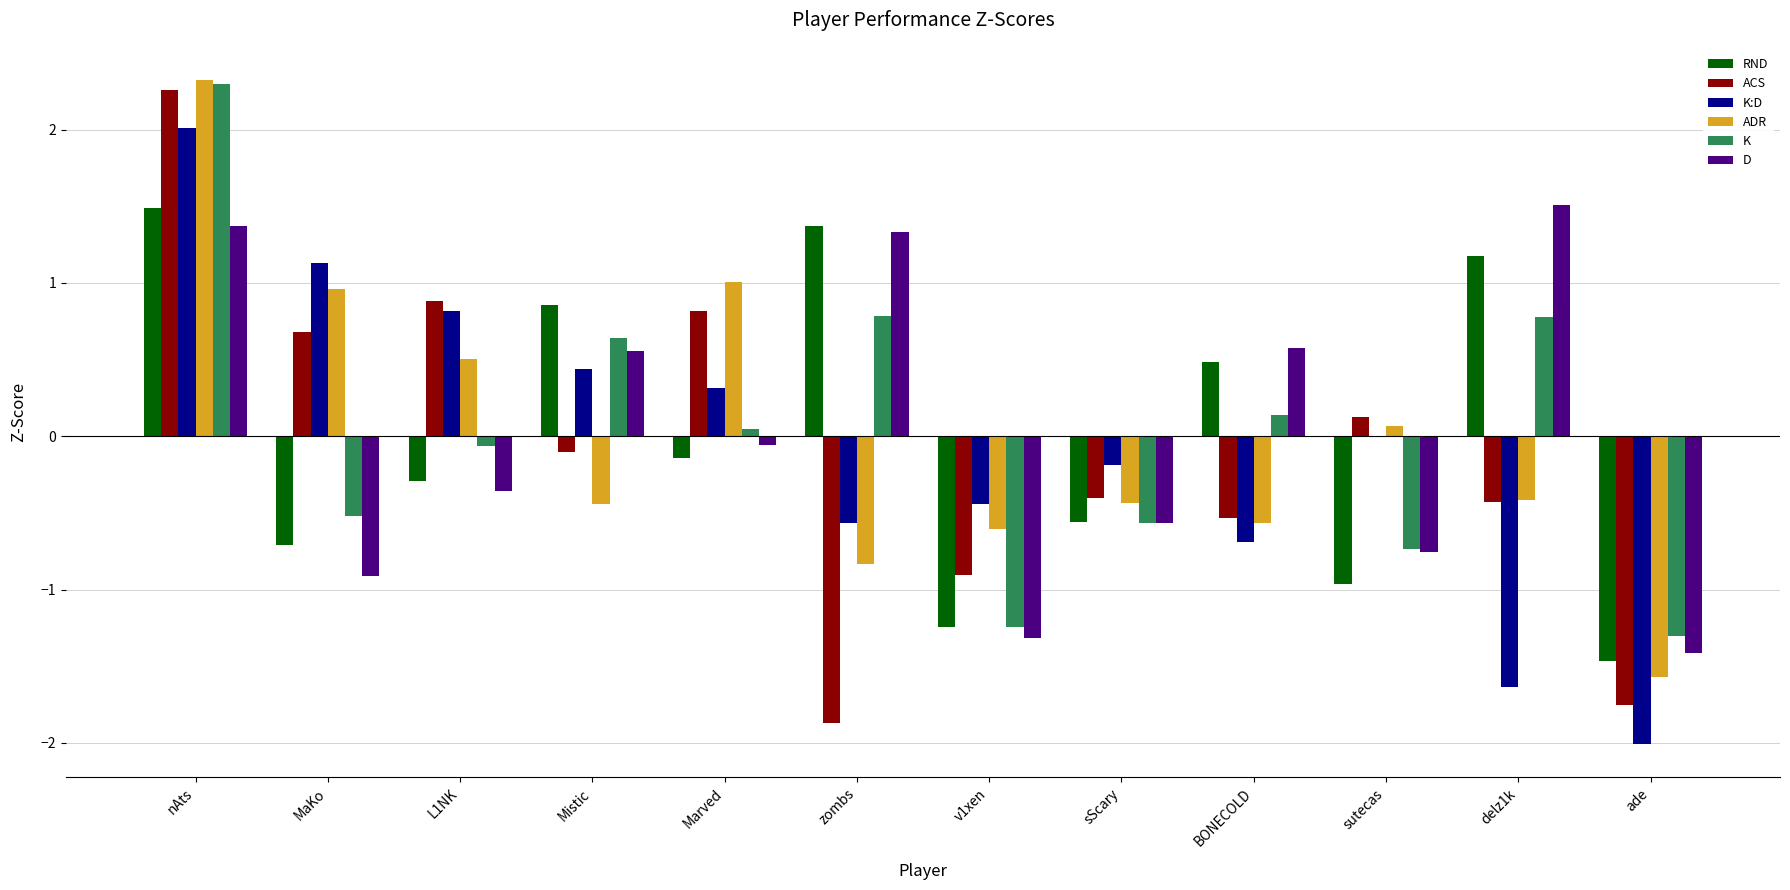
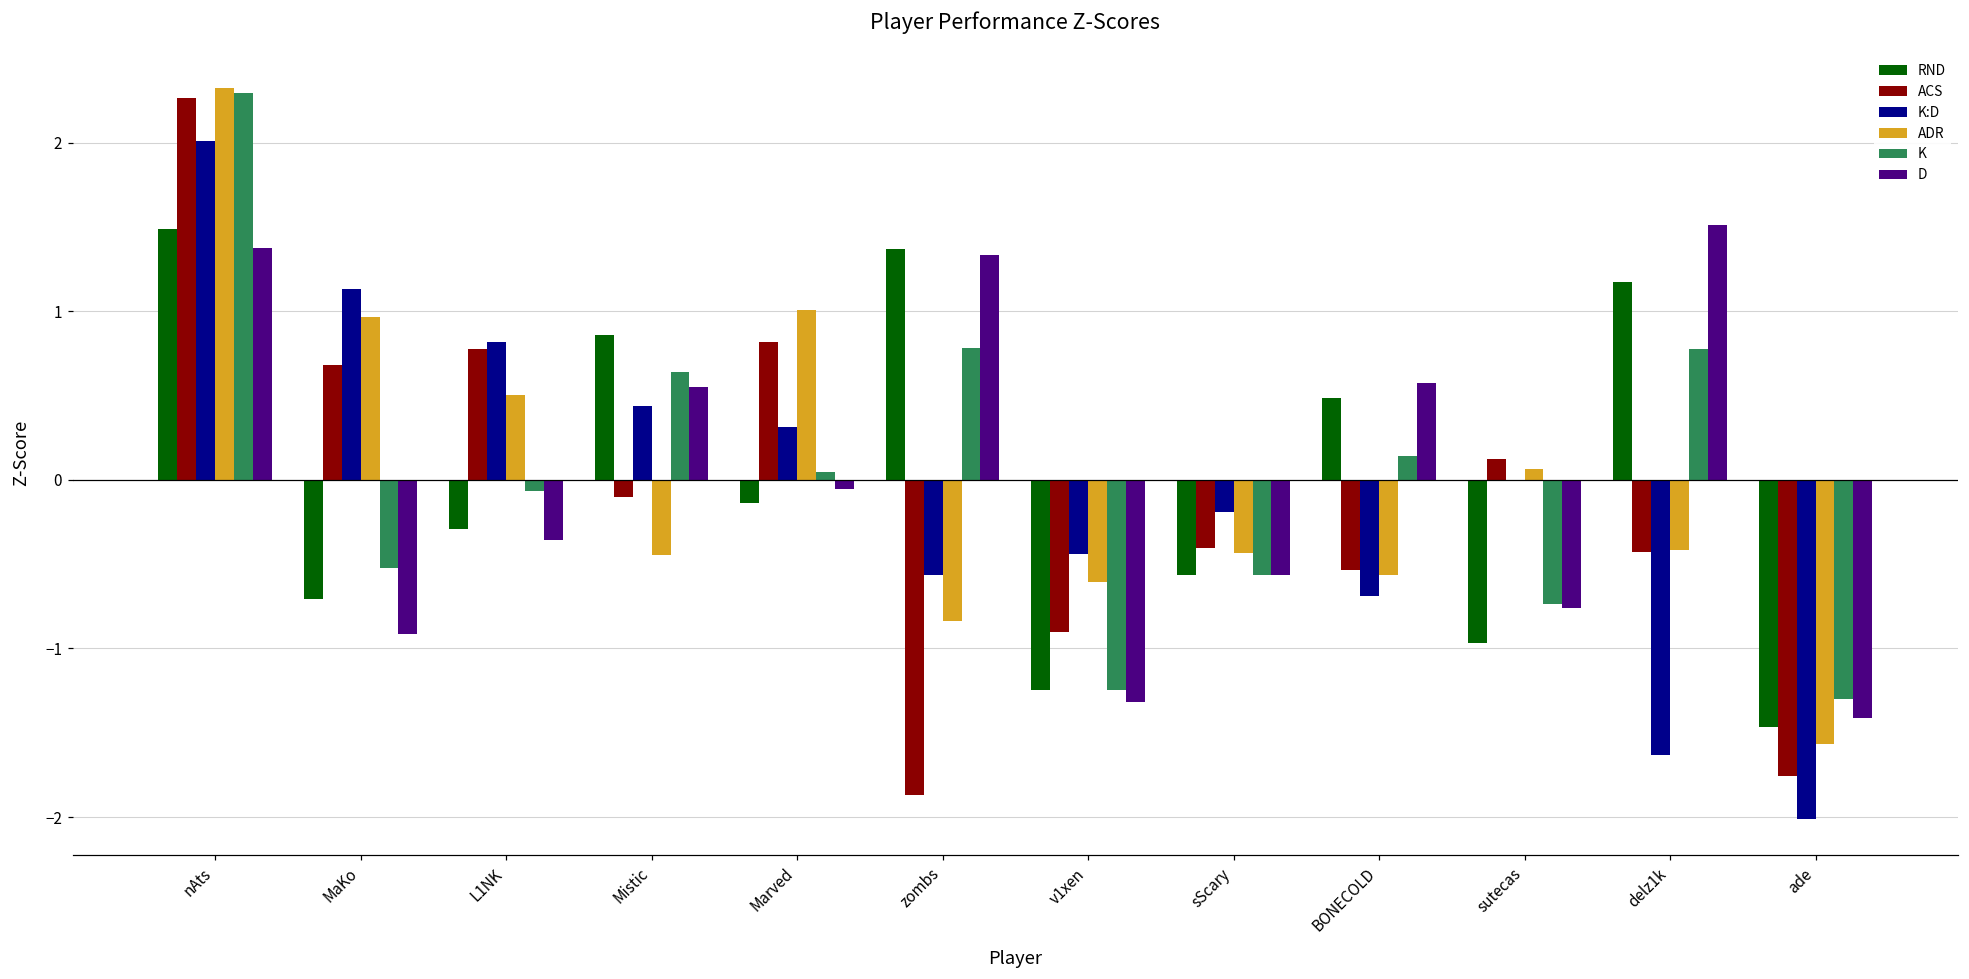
  {
    "RND": {
      "nAts": 1.49,
      "MaKo": -0.71,
      "L1NK": -0.29,
      "Mistic": 0.86,
      "Marved": -0.14,
      "zombs": 1.37,
      "v1xen": -1.24,
      "sScary": -0.56,
      "BONECOLD": 0.49,
      "sutecas": -0.97,
      "delz1k": 1.17,
      "ade": -1.47
    },
    "ACS": {
      "nAts": 2.26,
      "MaKo": 0.68,
-     "L1NK": 0.89,
+     "L1NK": 0.78,
      "Mistic": -0.10,
      "Marved": 0.82,
      "zombs": -1.87,
      "v1xen": -0.90,
      "sScary": -0.40,
      "BONECOLD": -0.53,
      "sutecas": 0.12,
      "delz1k": -0.43,
      "ade": -1.76
    },
    "K:D": {
      "nAts": 2.01,
      "MaKo": 1.13,
      "L1NK": 0.82,
      "Mistic": 0.44,
      "Marved": 0.31,
      "zombs": -0.57,
      "v1xen": -0.44,
      "sScary": -0.19,
      "BONECOLD": -0.69,
      "delz1k": -1.63,
      "ade": -2.01
    },
    "ADR": {
      "nAts": 2.32,
      "MaKo": 0.96,
      "L1NK": 0.50,
      "Mistic": -0.44,
      "Marved": 1.01,
      "zombs": -0.83,
      "v1xen": -0.61,
      "sScary": -0.43,
      "BONECOLD": -0.56,
      "sutecas": 0.06,
      "delz1k": -0.41,
      "ade": -1.57
    },
    "K": {
      "nAts": 2.30,
      "MaKo": -0.52,
      "L1NK": -0.07,
      "Mistic": 0.64,
      "Marved": 0.05,
      "zombs": 0.78,
      "v1xen": -1.24,
      "sScary": -0.57,
      "BONECOLD": 0.14,
      "sutecas": -0.74,
      "delz1k": 0.78,
      "ade": -1.30
    },
    "D": {
      "nAts": 1.37,
      "MaKo": -0.91,
      "L1NK": -0.35,
      "Mistic": 0.55,
      "Marved": -0.05,
      "zombs": 1.34,
      "v1xen": -1.32,
      "sScary": -0.57,
      "BONECOLD": 0.57,
      "sutecas": -0.76,
      "delz1k": 1.51,
      "ade": -1.41
    }
  }
